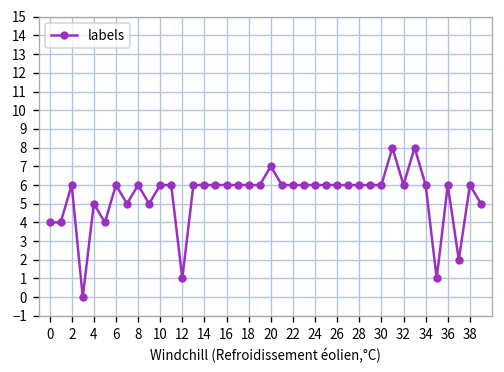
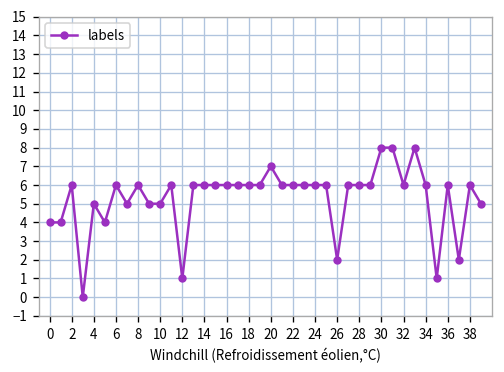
  {
    "0": 4,
    "2": 6,
    "4": 5,
    "6": 6,
    "8": 6,
-   "10": 6,
+   "10": 5,
    "12": 1,
    "14": 6,
    "16": 6,
    "18": 6,
    "20": 7,
    "22": 6,
    "24": 6,
-   "26": 6,
+   "26": 2,
    "28": 6,
-   "30": 6,
+   "30": 8,
    "32": 6,
    "34": 6,
    "36": 6,
    "38": 6
  }
